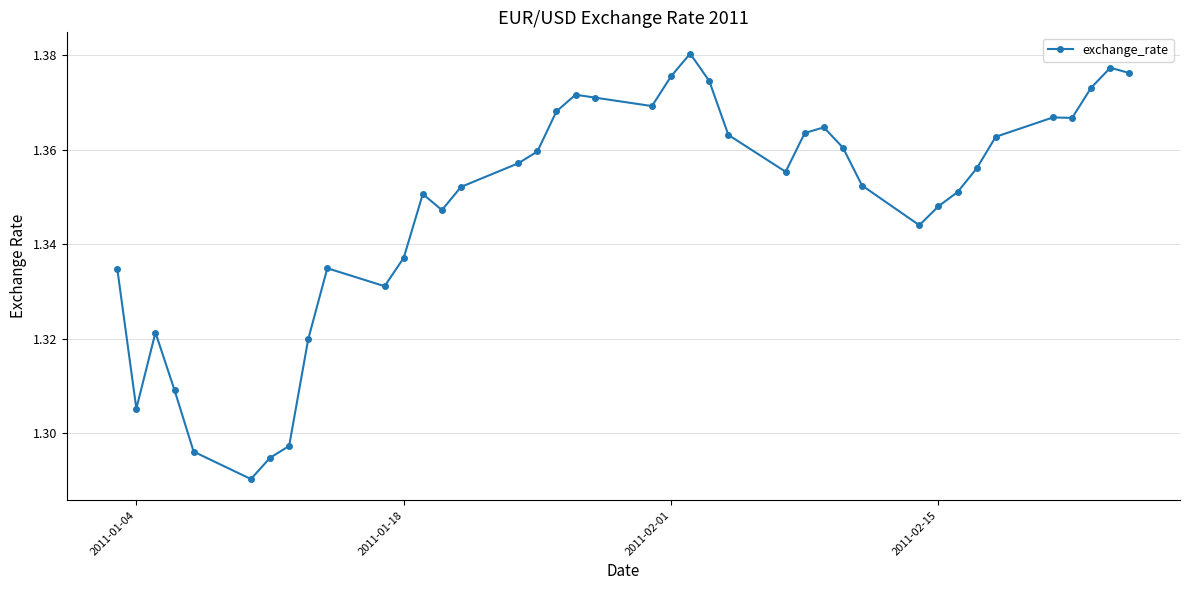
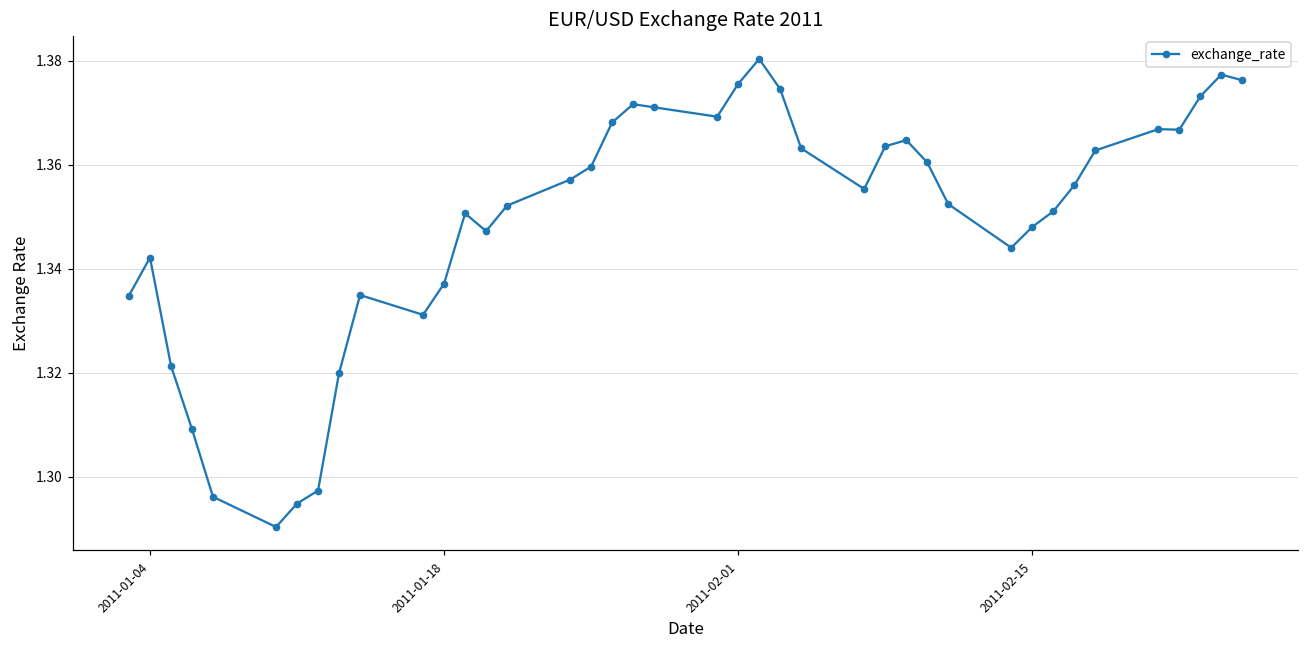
  {
-   "2011-01-04": 1.305,
+   "2011-01-04": 1.342,
    "2011-01-18": 1.337,
    "2011-02-01": 1.376,
    "2011-02-15": 1.348
  }
